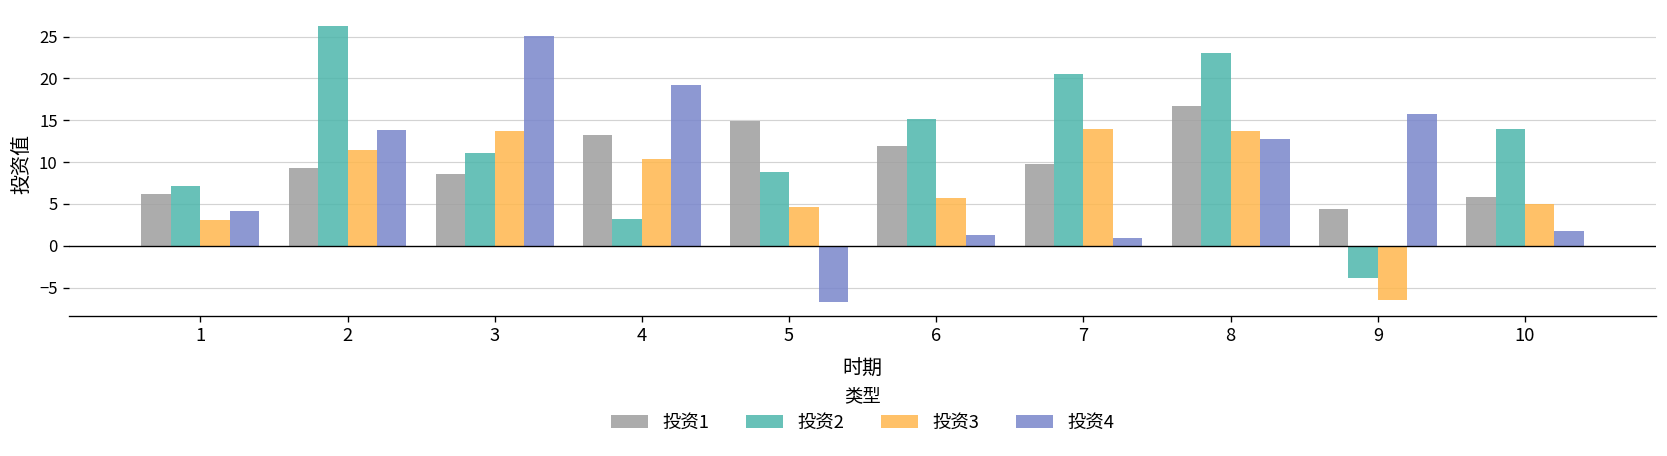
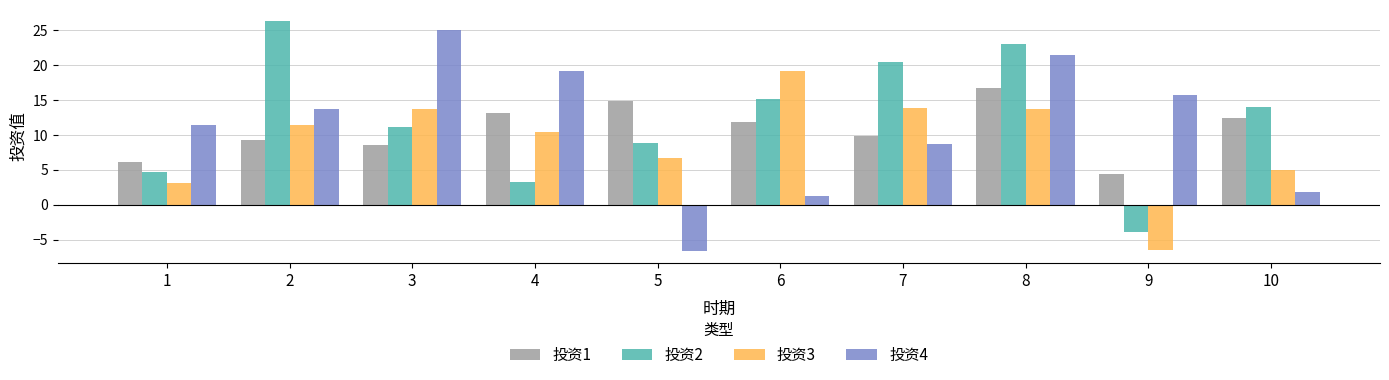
  {
    "投资1": {
      "1": 6,
      "2": 9,
      "3": 9,
      "4": 13,
      "5": 15,
      "6": 12,
      "7": 10,
      "8": 17,
      "9": 4,
-     "10": 6
+     "10": 12
    },
    "投资2": {
-     "1": 7,
+     "1": 5,
      "2": 26,
      "3": 11,
      "4": 3,
      "5": 9,
      "6": 15,
      "7": 21,
      "8": 23,
      "9": -4,
      "10": 14
    },
    "投资3": {
      "1": 3,
      "2": 11,
      "3": 14,
      "4": 10,
-     "5": 5,
-     "6": 6,
+     "5": 7,
+     "6": 19,
      "7": 14,
      "8": 14,
      "9": -7,
      "10": 5
    },
    "投资4": {
-     "1": 4,
+     "1": 11,
      "2": 14,
      "3": 25,
      "4": 19,
      "5": -7,
      "6": 1,
-     "7": 1,
-     "8": 13,
+     "7": 9,
+     "8": 22,
      "9": 16,
      "10": 2
    }
  }
